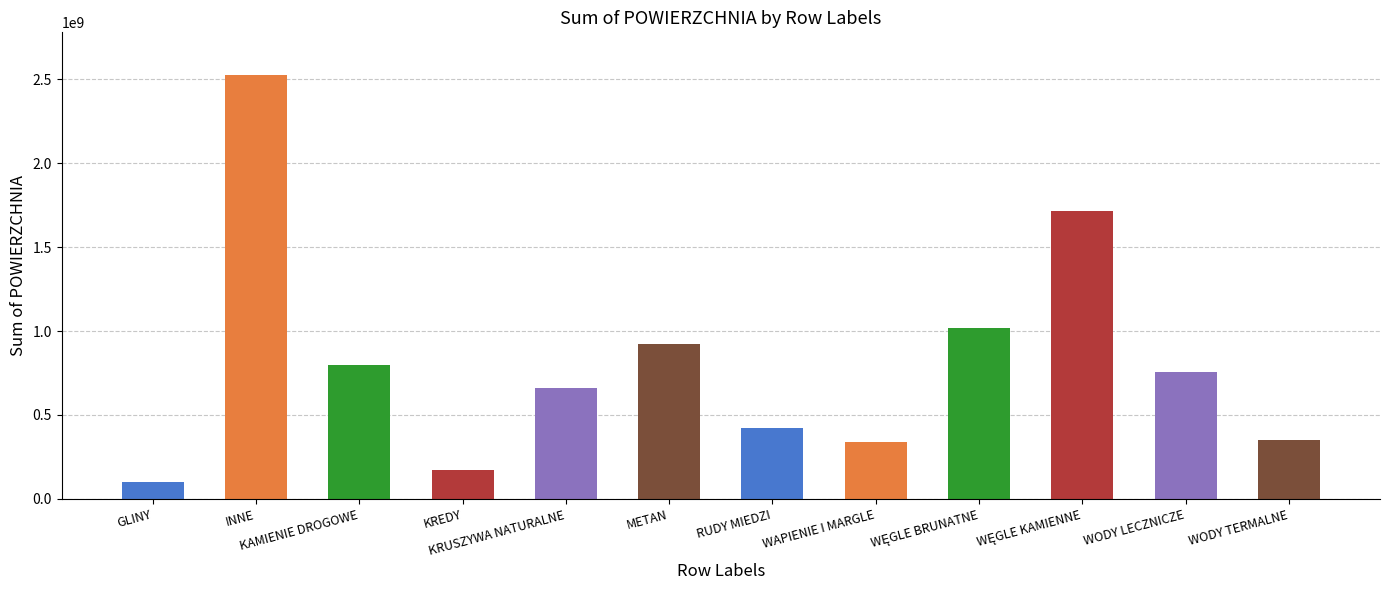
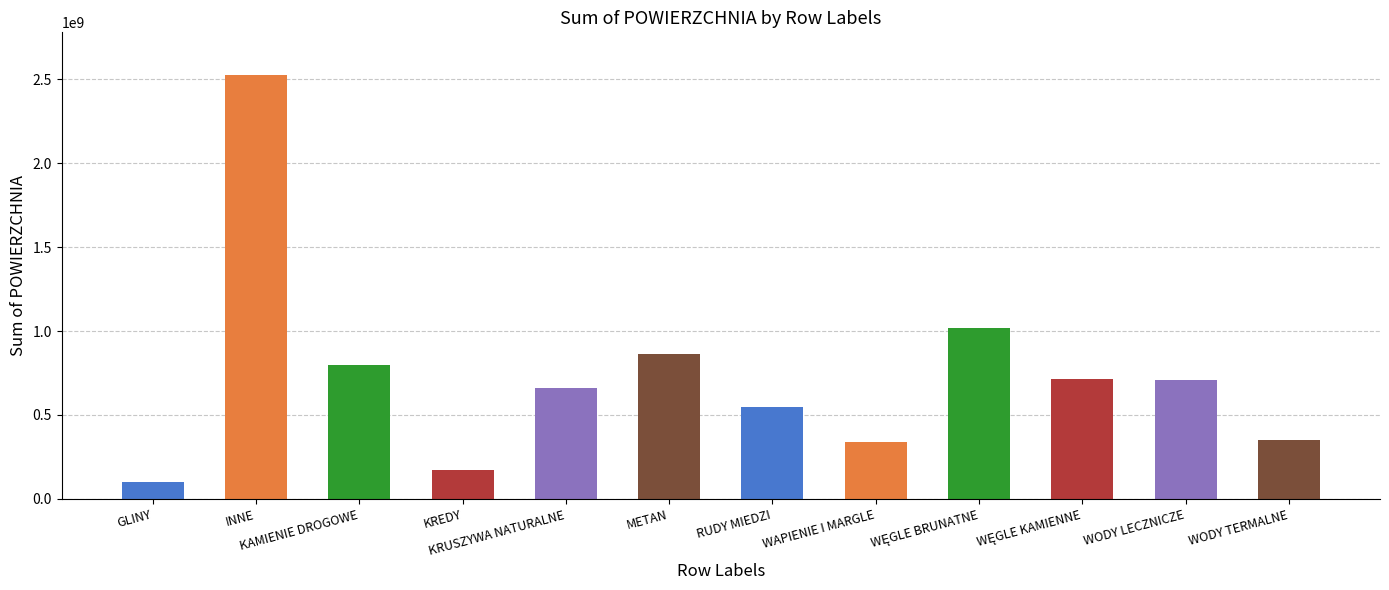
  {
    "GLINY": 100000000,
    "INNE": 2530000000,
    "KAMIENIE DROGOWE": 800000000,
    "KREDY": 170000000,
    "KRUSZYWA NATURALNE": 660000000,
-   "METAN": 920000000,
-   "RUDY MIEDZI": 420000000,
+   "METAN": 860000000,
+   "RUDY MIEDZI": 550000000,
    "WAPIENIE I MARGLE": 340000000,
    "WĘGLE BRUNATNE": 1020000000,
-   "WĘGLE KAMIENNE": 1720000000,
-   "WODY LECZNICZE": 760000000,
+   "WĘGLE KAMIENNE": 710000000,
+   "WODY LECZNICZE": 710000000,
    "WODY TERMALNE": 350000000
  }
